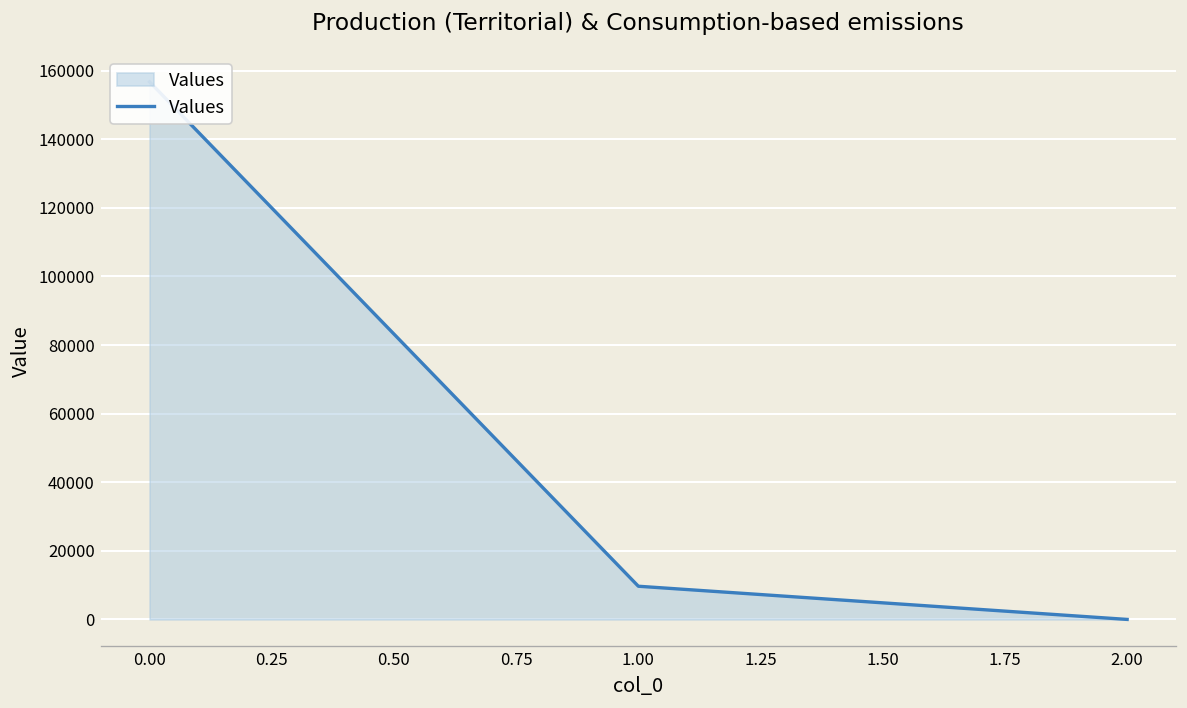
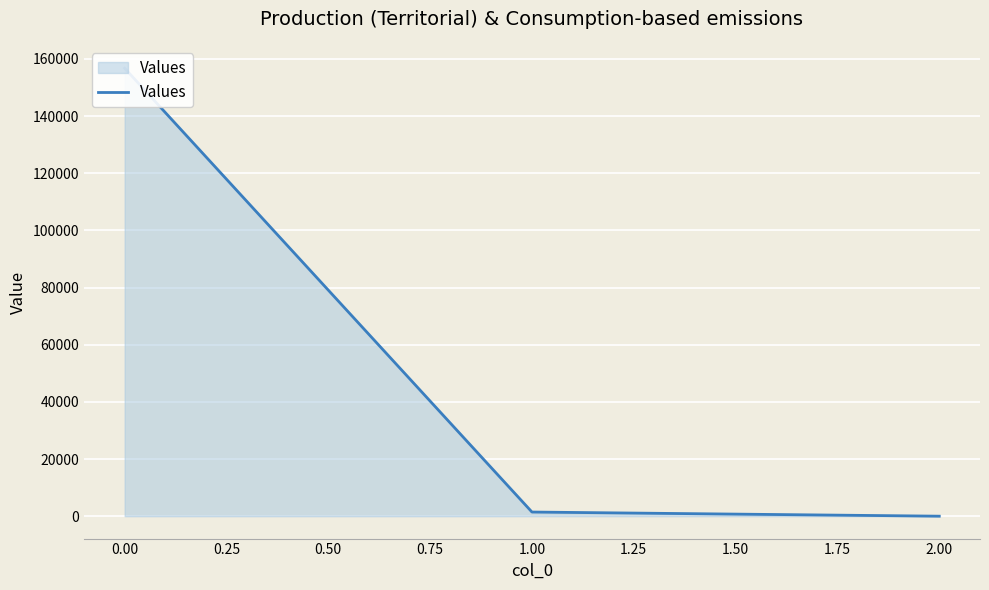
  {
-   "1.00": 10000,
+   "1.00": 1000,
    "2.00": 0
  }
